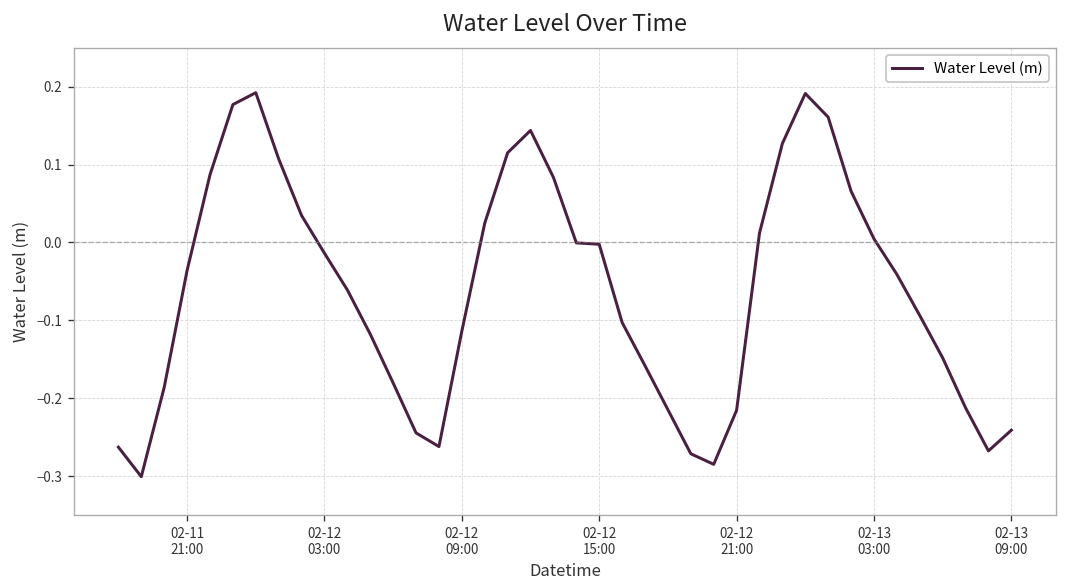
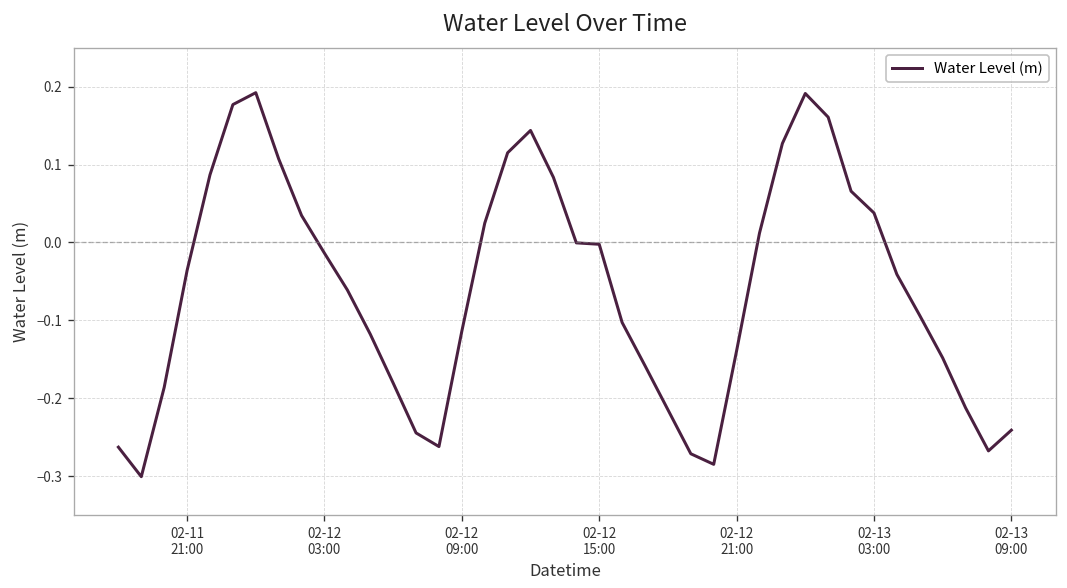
  {
    "02-11 21:00": -0.04,
    "02-12 03:00": -0.01,
    "02-12 09:00": -0.11,
    "02-12 15:00": 0.00,
-   "02-12 21:00": -0.22,
-   "02-13 03:00": 0.00,
+   "02-12 21:00": -0.14,
+   "02-13 03:00": 0.04,
    "02-13 09:00": -0.24
  }
